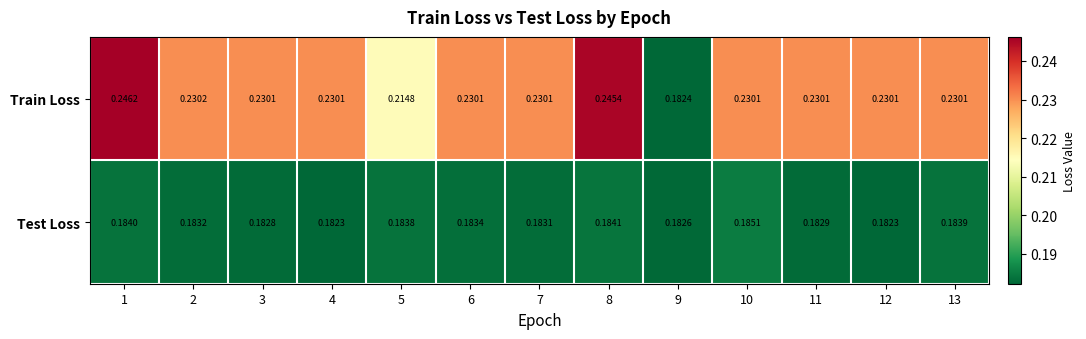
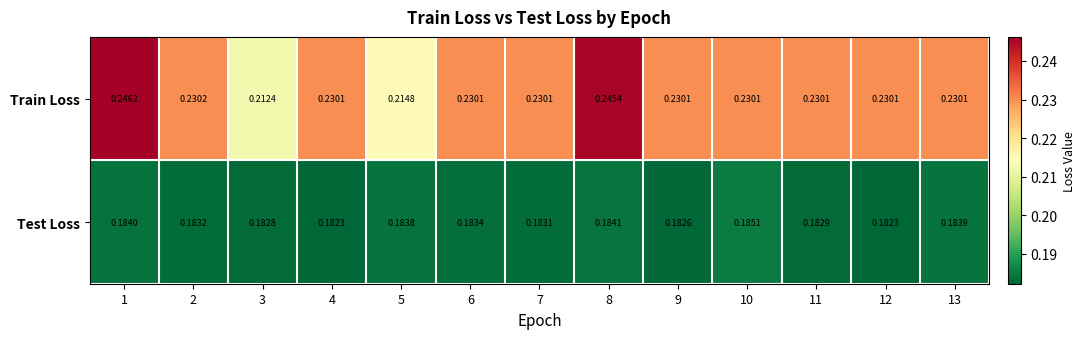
  {
    "Train Loss": {
      "1": 0.2462,
      "2": 0.2302,
-     "3": 0.2301,
+     "3": 0.2124,
      "4": 0.2301,
      "5": 0.2148,
      "6": 0.2301,
      "7": 0.2301,
      "8": 0.2454,
-     "9": 0.1824,
+     "9": 0.2301,
      "10": 0.2301,
      "11": 0.2301,
      "12": 0.2301,
      "13": 0.2301
    },
    "Test Loss": {
      "1": 0.1840,
      "2": 0.1832,
      "3": 0.1828,
      "4": 0.1823,
      "5": 0.1838,
      "6": 0.1834,
      "7": 0.1831,
      "8": 0.1841,
      "9": 0.1826,
      "10": 0.1851,
      "11": 0.1829,
      "12": 0.1823,
      "13": 0.1839
    }
  }
